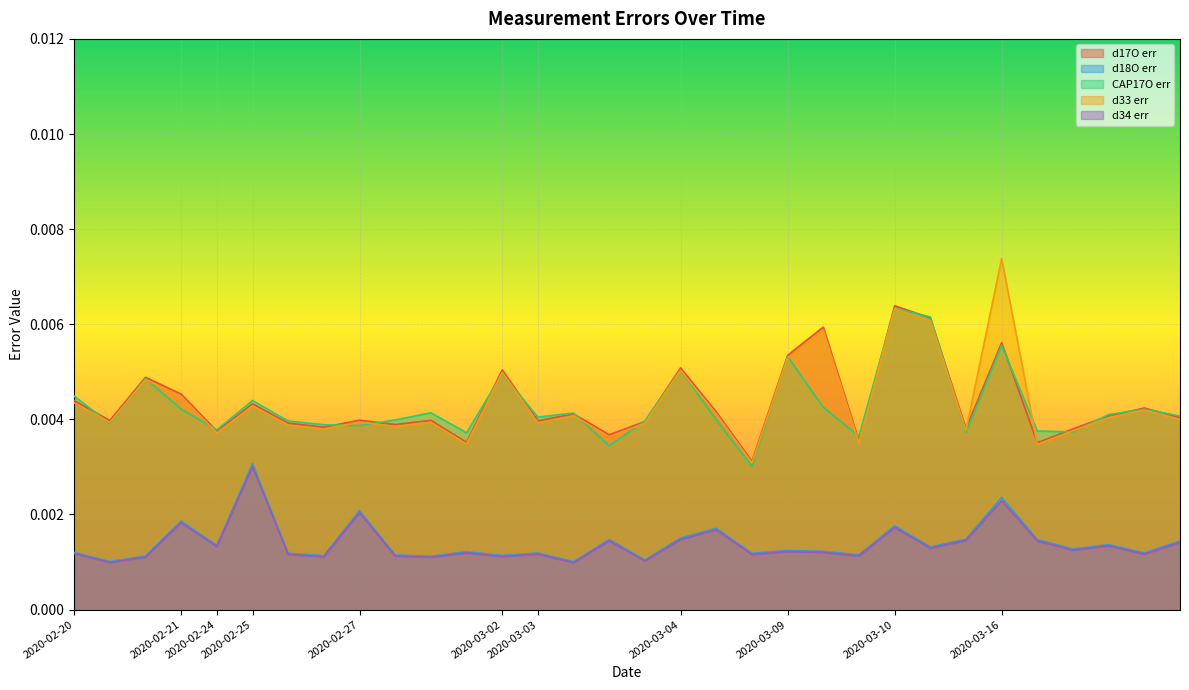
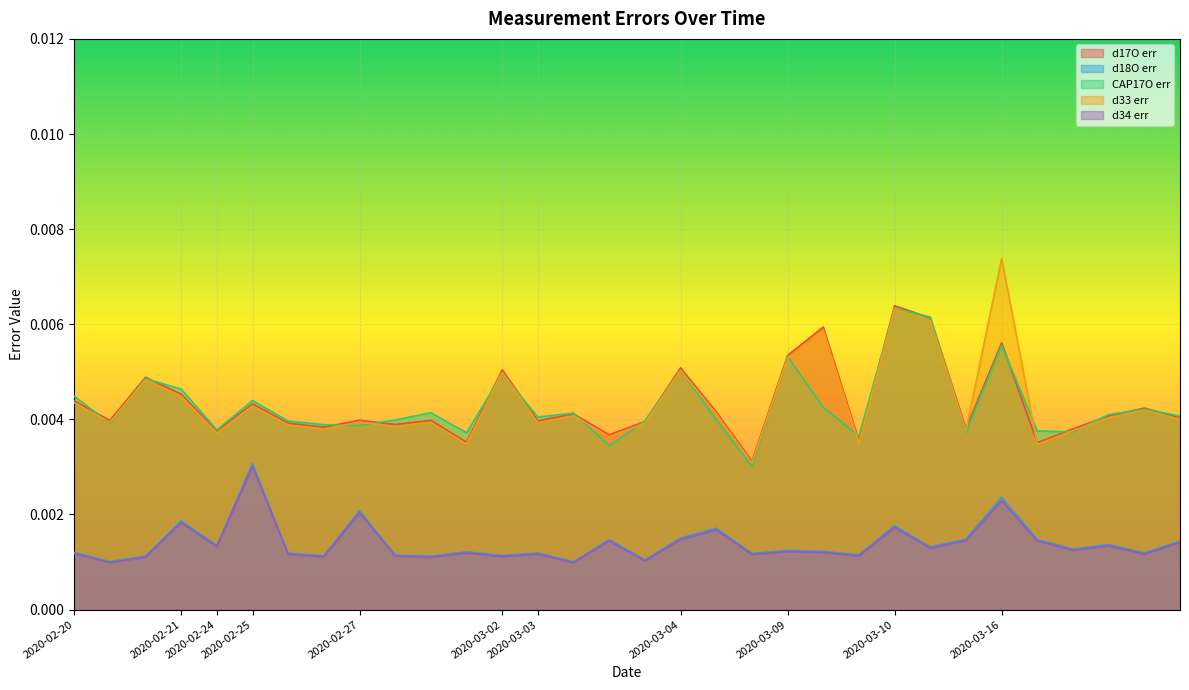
  {
    "CAP17O err": {
-     "2020-02-21": 0.0042
+     "2020-02-21": 0.0046
    }
  }
